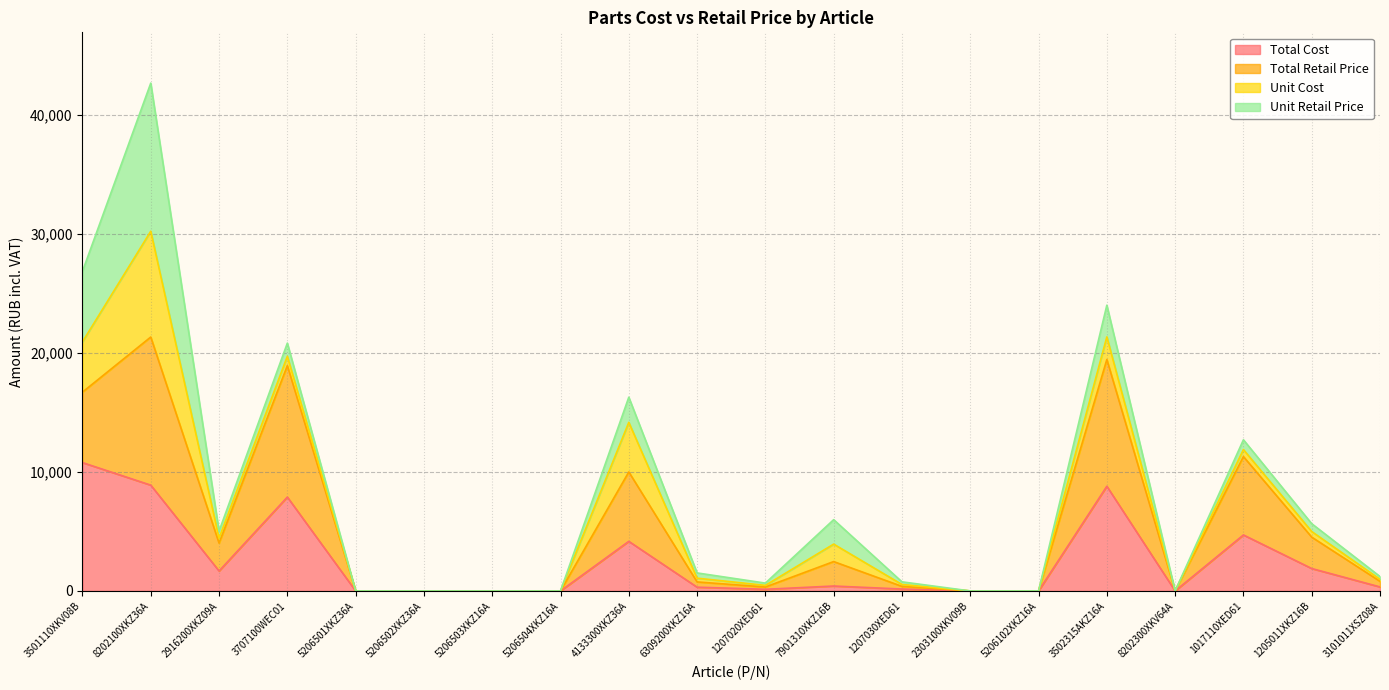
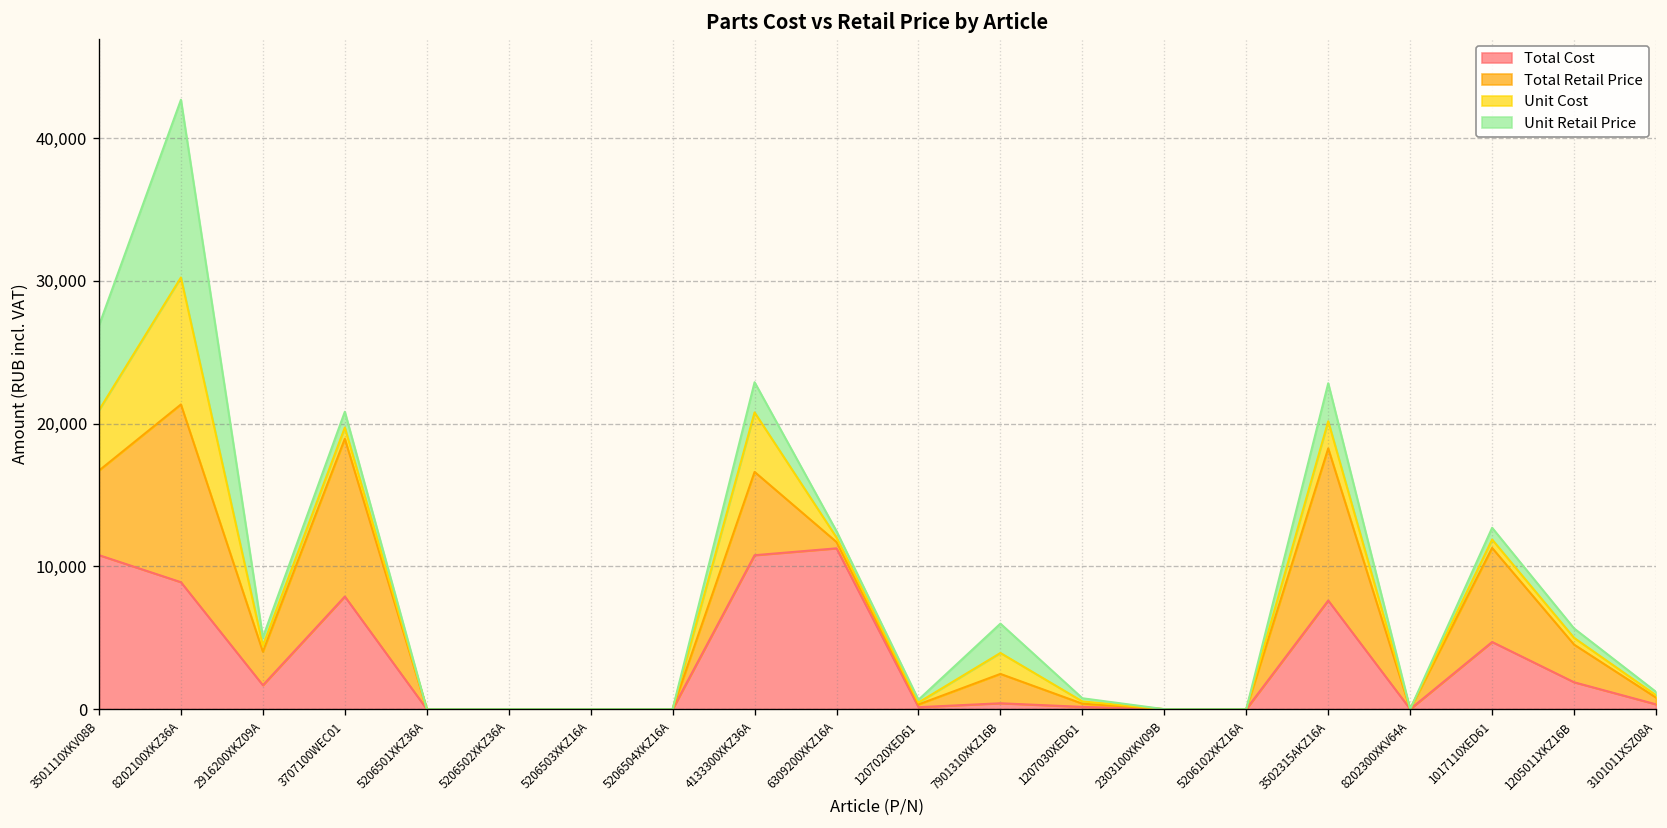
  {
    "Total Cost": {
      "3501110XKV08B": "10,800",
      "8202100XKZ36A": "8,900",
      "2916200XKZ09A": "1,700",
      "3707100WEC01": "7,900",
-     "4133300XKZ36A": "4,200",
-     "6309200XKZ16A": "300",
+     "4133300XKZ36A": "10,800",
+     "6309200XKZ16A": "11,300",
      "7901310XKZ16B": "400",
      "1207030XED61": "200",
-     "3502315AKZ16A": "8,800",
+     "3502315AKZ16A": "7,600",
      "1017110XED61": "4,700",
      "1205011XKZ16B": "1,900",
      "3101011XSZ08A": "300"
    },
    "Unit Retail Price": {
      "3501110XKV08B": "5,900",
      "8202100XKZ36A": "12,400",
      "2916200XKZ09A": "600",
      "3707100WEC01": "1,100",
      "4133300XKZ36A": "2,100",
      "6309200XKZ16A": "400",
      "7901310XKZ16B": "2,100",
      "1207030XED61": "200",
      "3502315AKZ16A": "2,700",
      "1017110XED61": "800",
      "1205011XKZ16B": "700",
      "3101011XSZ08A": "200"
    }
  }
